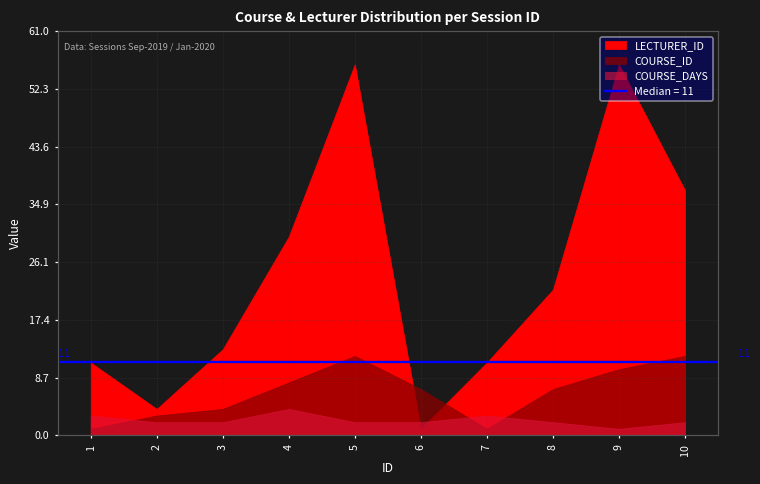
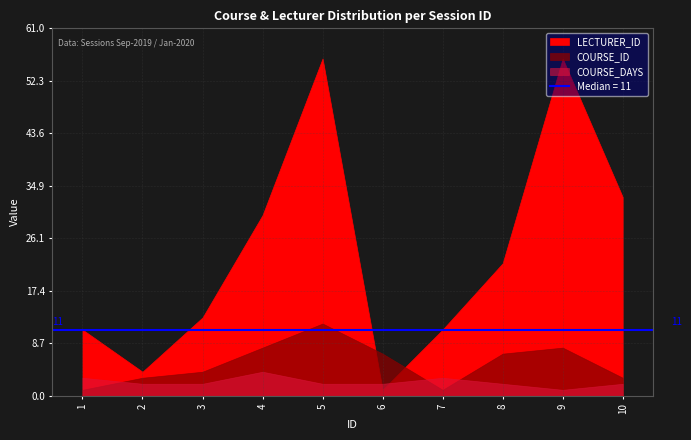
  {
    "LECTURER_ID": {
      "2": 4,
      "3": 13,
      "4": 30,
      "5": 56,
      "6": 1,
      "7": 11,
      "8": 22,
-     "10": 37
+     "10": 33
    },
    "COURSE_ID": {
      "1": 1,
      "2": 3,
      "3": 4,
      "4": 8,
      "5": 12,
      "6": 7,
      "7": 1,
      "8": 7,
-     "9": 10,
-     "10": 12
+     "9": 8,
+     "10": 3
    },
    "COURSE_DAYS": {
      "1": 3,
      "2": 2,
      "3": 2,
      "4": 4,
      "5": 2,
      "6": 2,
      "7": 3,
      "8": 2,
      "9": 1,
      "10": 2
    }
  }
